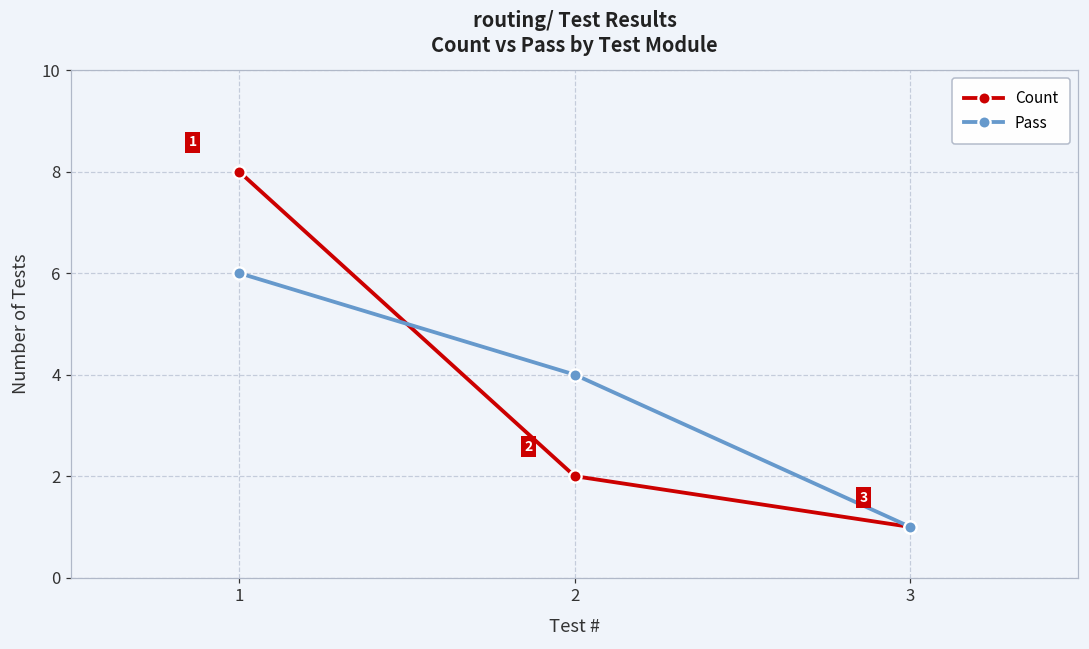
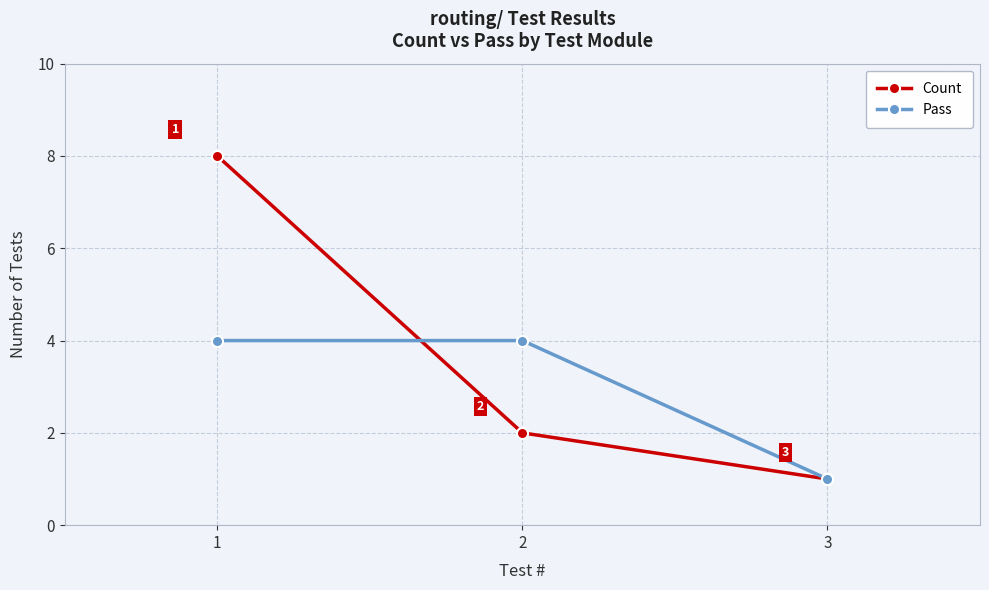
  {
    "Count": {
      "1": 8,
      "2": 2
    },
    "Pass": {
-     "1": 6,
+     "1": 4,
      "2": 4
    }
  }
